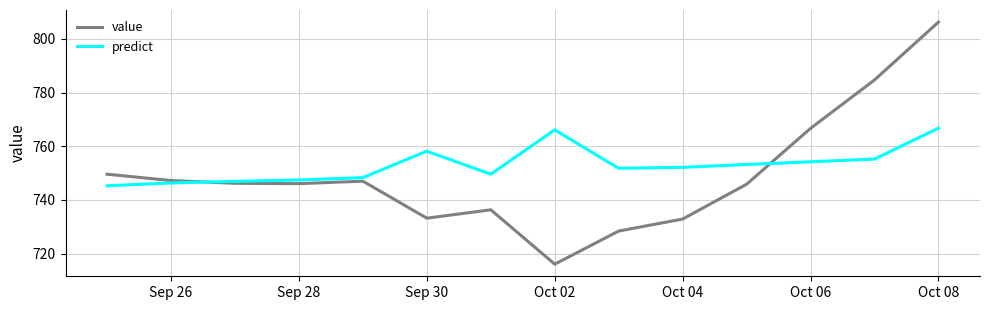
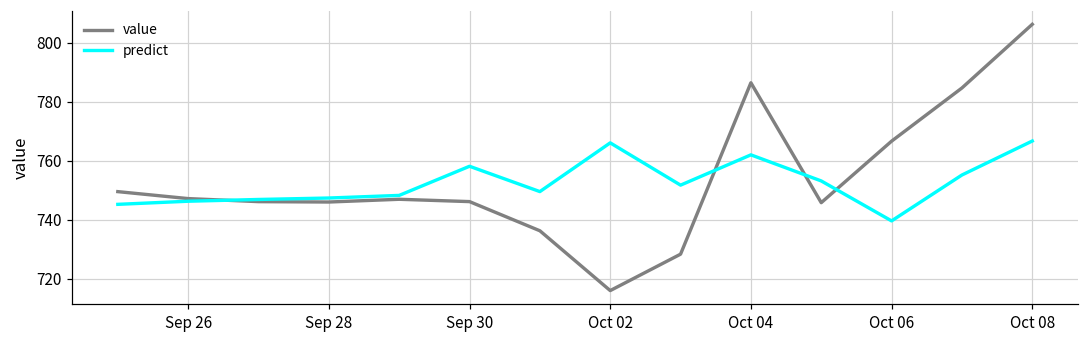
  {
    "value": {
      "Sep 28": 746,
-     "Sep 30": 733,
+     "Sep 30": 746,
      "Oct 02": 716,
-     "Oct 04": 733,
+     "Oct 04": 786,
      "Oct 06": 767,
      "Oct 08": 806
    },
    "predict": {
      "Sep 28": 747,
      "Sep 30": 758,
      "Oct 02": 766,
-     "Oct 04": 752,
-     "Oct 06": 754,
+     "Oct 04": 762,
+     "Oct 06": 740,
      "Oct 08": 767
    }
  }
